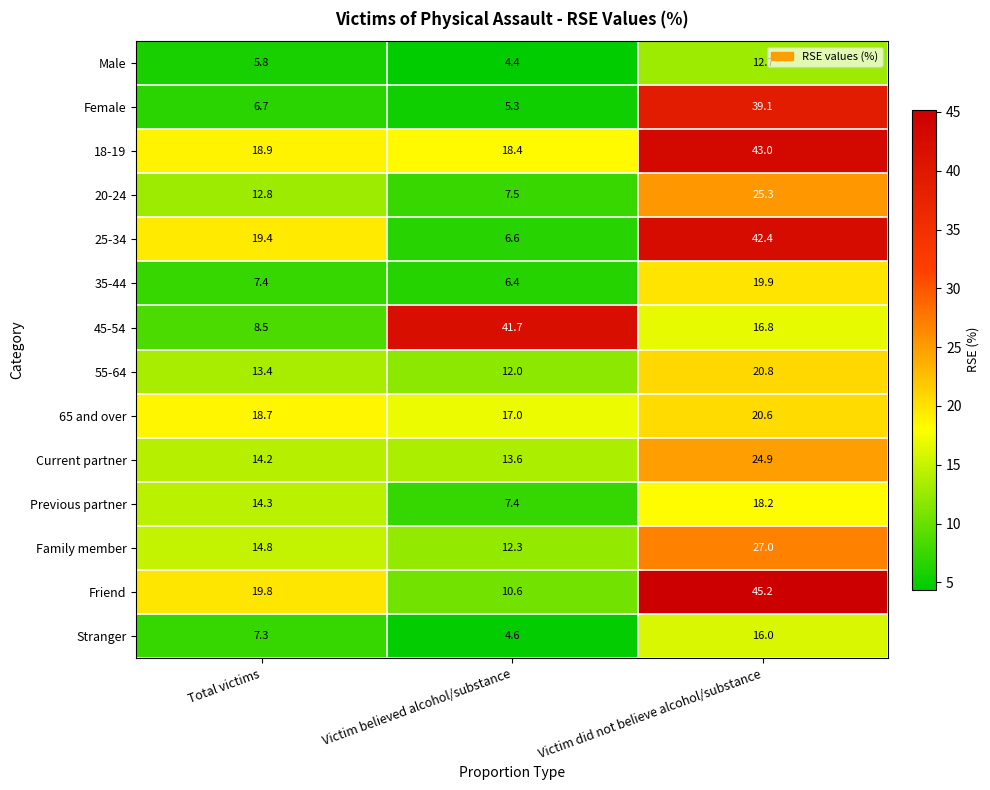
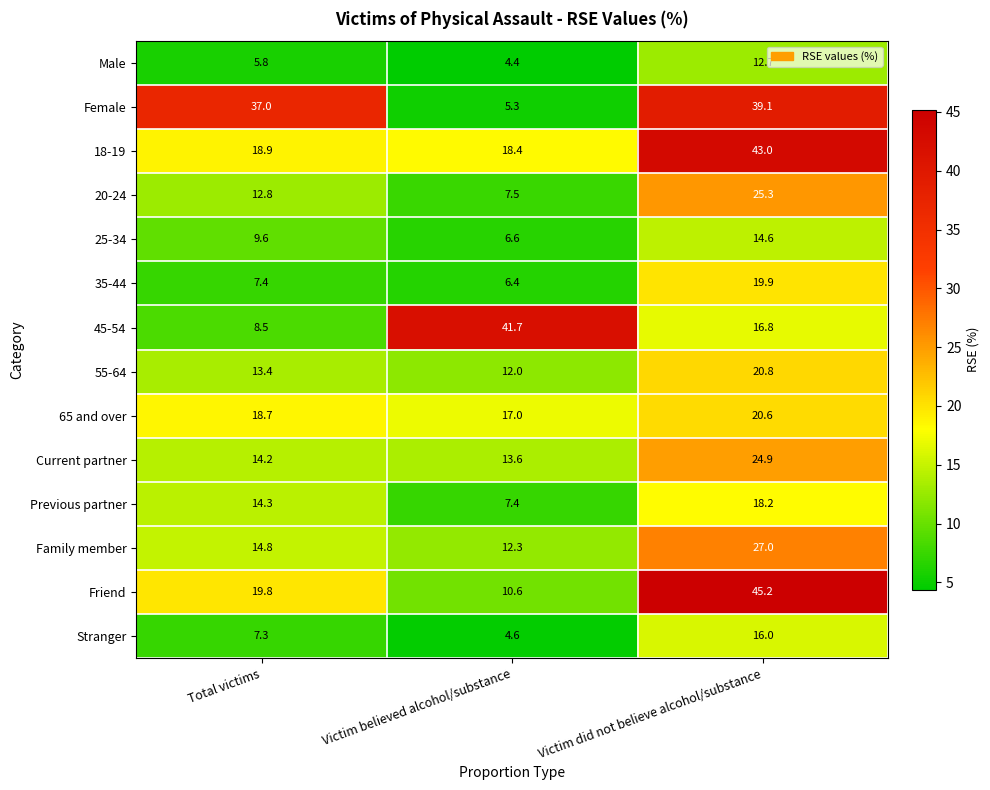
  {
    "Male": {
      "Total victims": 5.8,
      "Victim believed alcohol/substance": 4.4
    },
    "Female": {
-     "Total victims": 6.7,
+     "Total victims": 37.0,
      "Victim believed alcohol/substance": 5.3,
      "Victim did not believe alcohol/substance": 39.1
    },
    "18-19": {
      "Total victims": 18.9,
      "Victim believed alcohol/substance": 18.4,
      "Victim did not believe alcohol/substance": 43.0
    },
    "20-24": {
      "Total victims": 12.8,
      "Victim believed alcohol/substance": 7.5,
      "Victim did not believe alcohol/substance": 25.3
    },
    "25-34": {
-     "Total victims": 19.4,
+     "Total victims": 9.6,
      "Victim believed alcohol/substance": 6.6,
-     "Victim did not believe alcohol/substance": 42.4
+     "Victim did not believe alcohol/substance": 14.6
    },
    "35-44": {
      "Total victims": 7.4,
      "Victim believed alcohol/substance": 6.4,
      "Victim did not believe alcohol/substance": 19.9
    },
    "45-54": {
      "Total victims": 8.5,
      "Victim believed alcohol/substance": 41.7,
      "Victim did not believe alcohol/substance": 16.8
    },
    "55-64": {
      "Total victims": 13.4,
      "Victim believed alcohol/substance": 12.0,
      "Victim did not believe alcohol/substance": 20.8
    },
    "65 and over": {
      "Total victims": 18.7,
      "Victim believed alcohol/substance": 17.0,
      "Victim did not believe alcohol/substance": 20.6
    },
    "Current partner": {
      "Total victims": 14.2,
      "Victim believed alcohol/substance": 13.6,
      "Victim did not believe alcohol/substance": 24.9
    },
    "Previous partner": {
      "Total victims": 14.3,
      "Victim believed alcohol/substance": 7.4,
      "Victim did not believe alcohol/substance": 18.2
    },
    "Family member": {
      "Total victims": 14.8,
      "Victim believed alcohol/substance": 12.3,
      "Victim did not believe alcohol/substance": 27.0
    },
    "Friend": {
      "Total victims": 19.8,
      "Victim believed alcohol/substance": 10.6,
      "Victim did not believe alcohol/substance": 45.2
    },
    "Stranger": {
      "Total victims": 7.3,
      "Victim believed alcohol/substance": 4.6,
      "Victim did not believe alcohol/substance": 16.0
    }
  }
